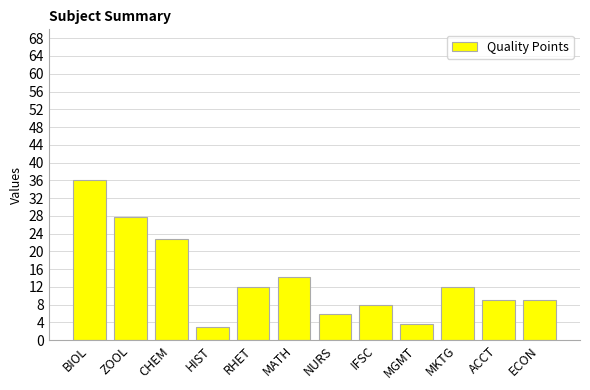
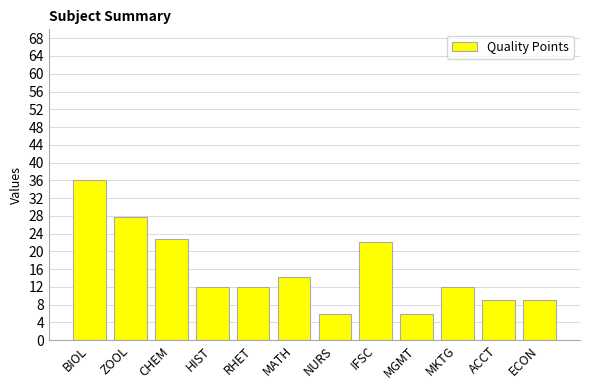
  {
    "BIOL": 36,
    "ZOOL": 28,
    "CHEM": 23,
-   "HIST": 3,
+   "HIST": 12,
    "RHET": 12,
    "MATH": 14,
    "NURS": 6,
-   "IFSC": 8,
-   "MGMT": 4,
+   "IFSC": 22,
+   "MGMT": 6,
    "MKTG": 12,
    "ACCT": 9,
    "ECON": 9
  }
